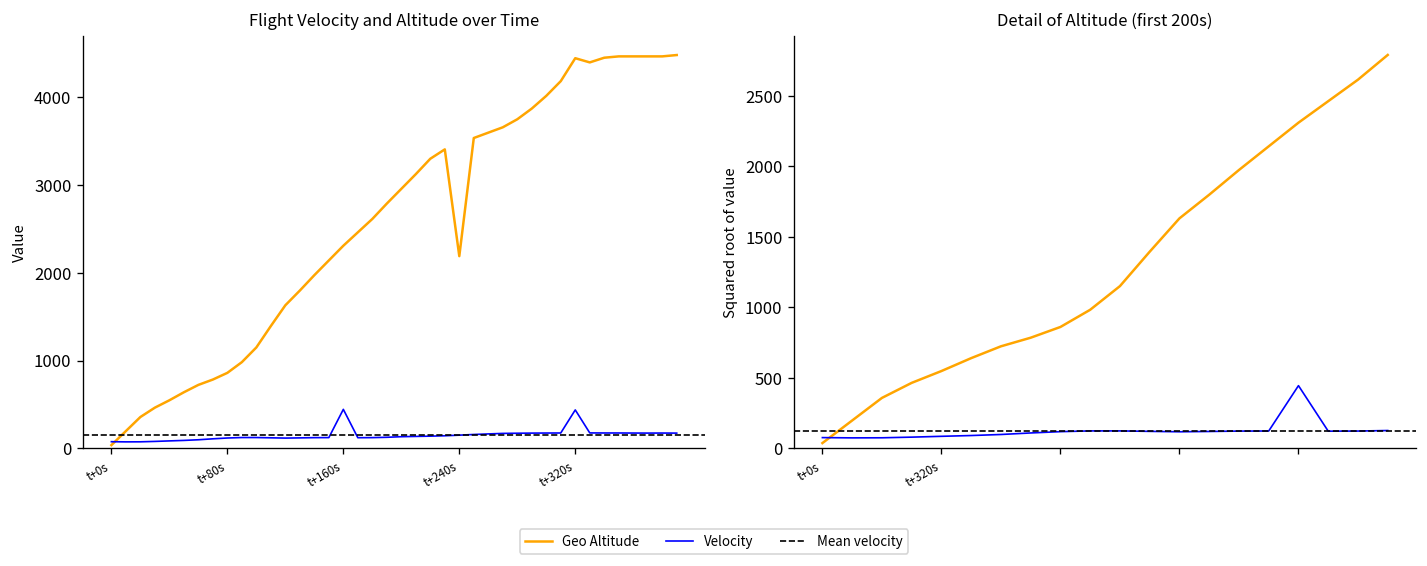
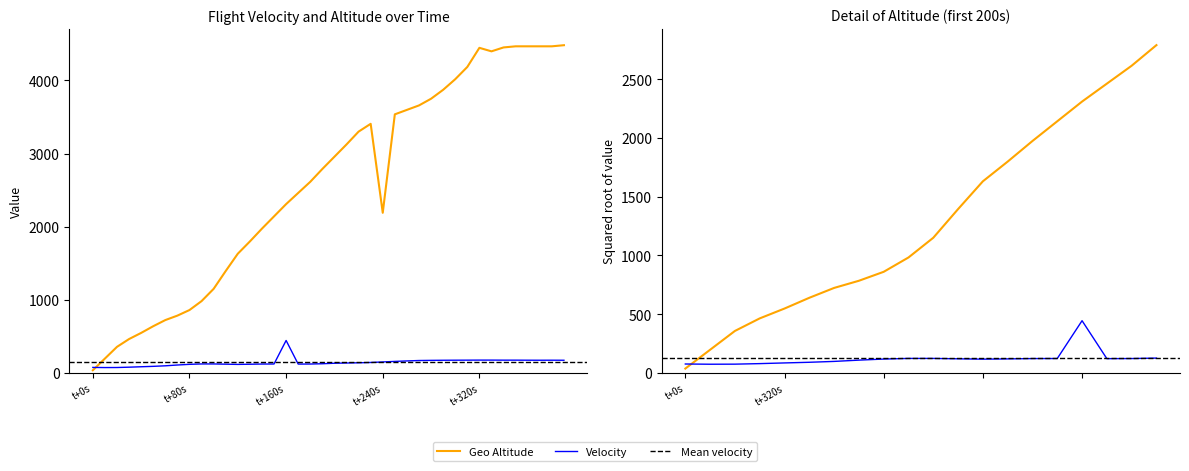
  {
    "Flight Velocity and Altitude over Time": {
      "Geo Altitude": {
        "t+0s": 0,
        "t+80s": 900,
        "t+160s": 2300,
        "t+240s": 2200,
        "t+320s": 4400
      },
      "Velocity": {
        "t+0s": 100,
        "t+80s": 100,
        "t+160s": 400,
        "t+240s": 200,
-       "t+320s": 400
+       "t+320s": 200
      }
    },
    "Detail of Altitude (first 200s)": {
      "Geo Altitude": {
        "t+0s": 40,
        "t+320s": 550
      },
      "Velocity": {
        "t+0s": 80,
        "t+320s": 90
      }
    }
  }
